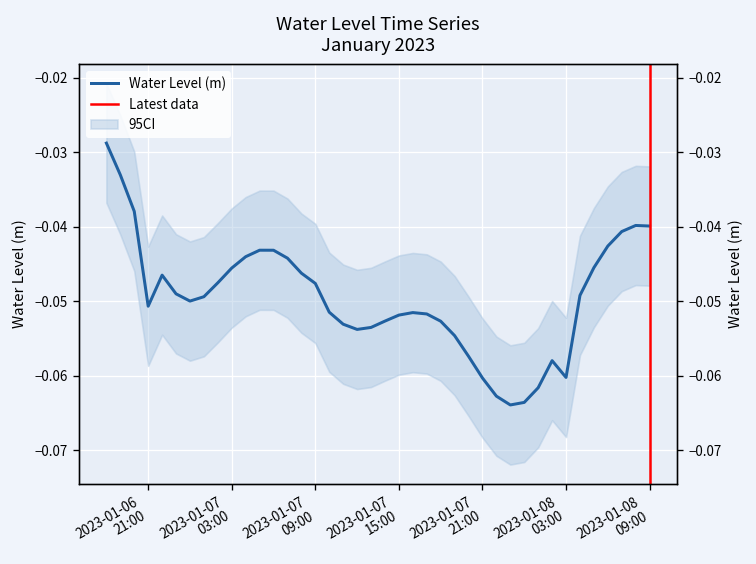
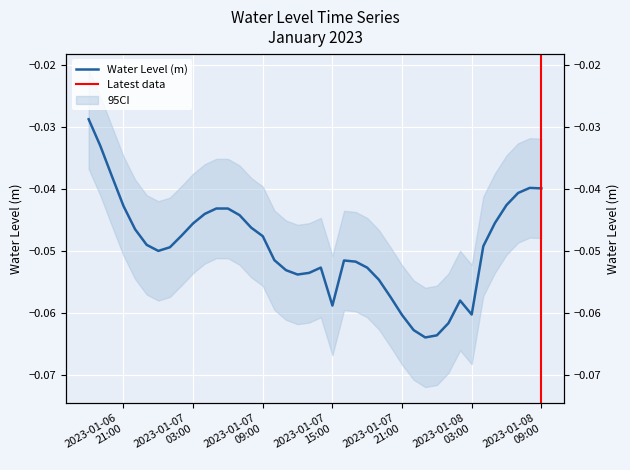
  {
    "Water Level (m)": {
-     "2023-01-06 21:00": -0.051,
+     "2023-01-06 21:00": -0.043,
      "2023-01-07 03:00": -0.046,
      "2023-01-07 09:00": -0.048,
-     "2023-01-07 15:00": -0.052,
+     "2023-01-07 15:00": -0.059,
      "2023-01-07 21:00": -0.060,
      "2023-01-08 03:00": -0.060,
      "2023-01-08 09:00": -0.040
    }
  }
